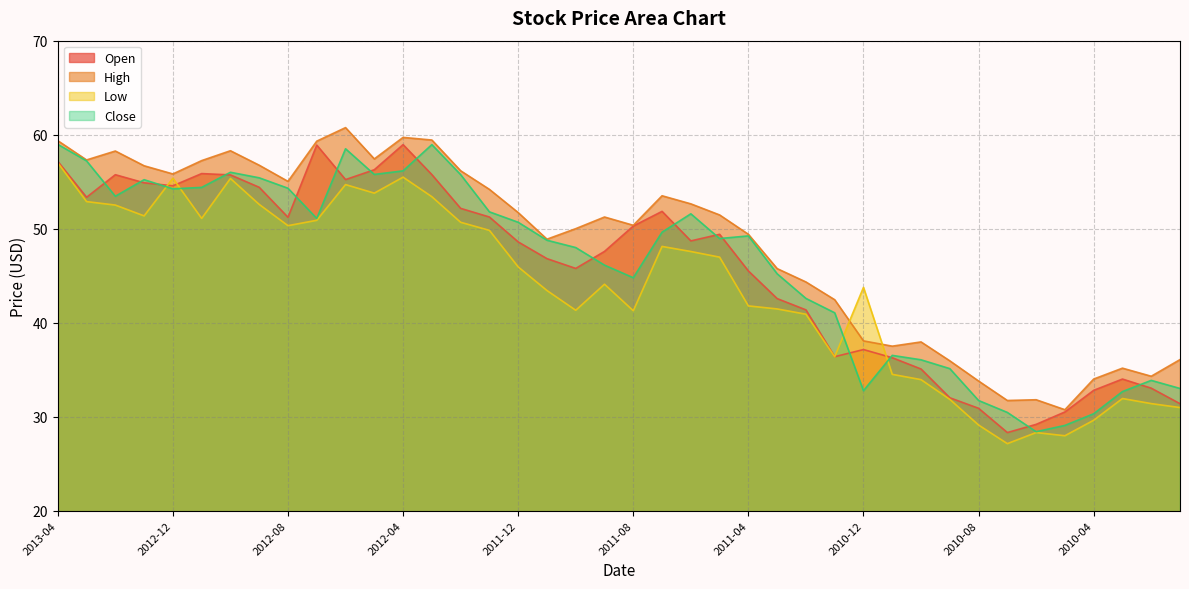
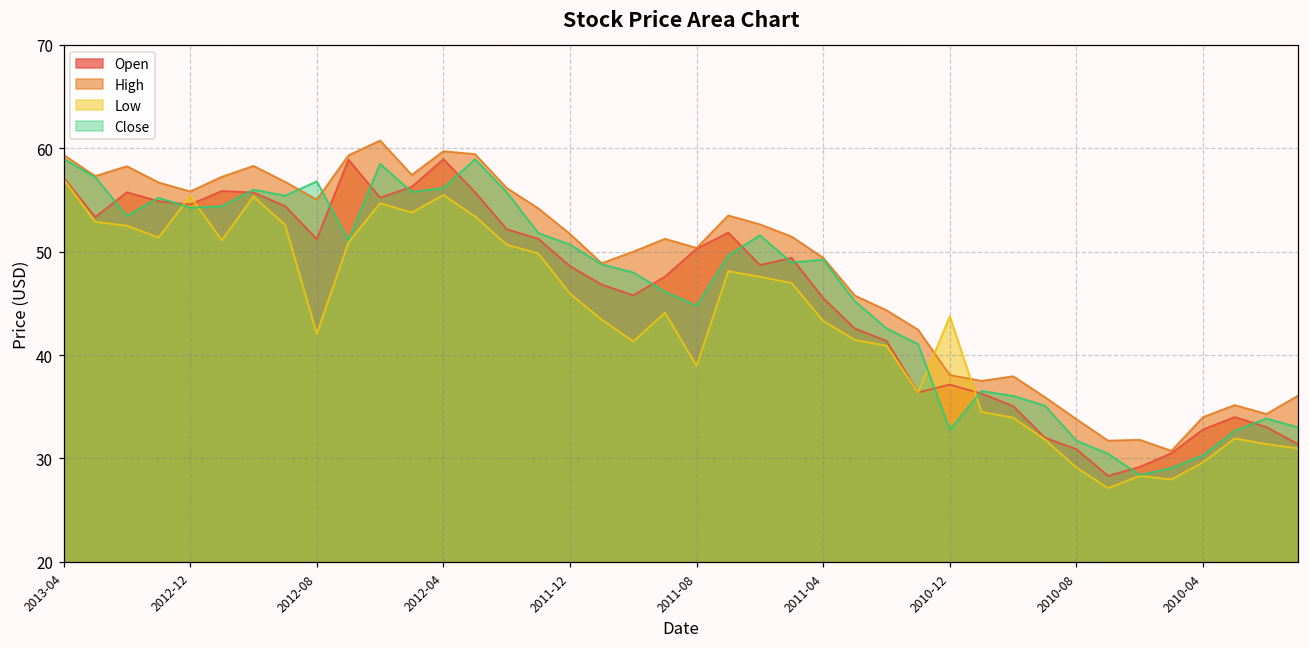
  {
    "Low": {
      "2012-12": 55,
-     "2012-08": 50,
+     "2012-08": 42,
      "2012-04": 55,
      "2011-12": 46,
-     "2011-08": 41,
-     "2011-04": 42,
+     "2011-08": 39,
+     "2011-04": 43,
      "2010-12": 44,
      "2010-08": 29,
      "2010-04": 30
    },
    "Close": {
      "2013-04": 59,
      "2012-12": 54,
-     "2012-08": 54,
+     "2012-08": 57,
      "2012-04": 56,
      "2011-12": 51,
      "2011-08": 45,
      "2010-12": 33,
      "2010-08": 32,
      "2010-04": 30
    }
  }
